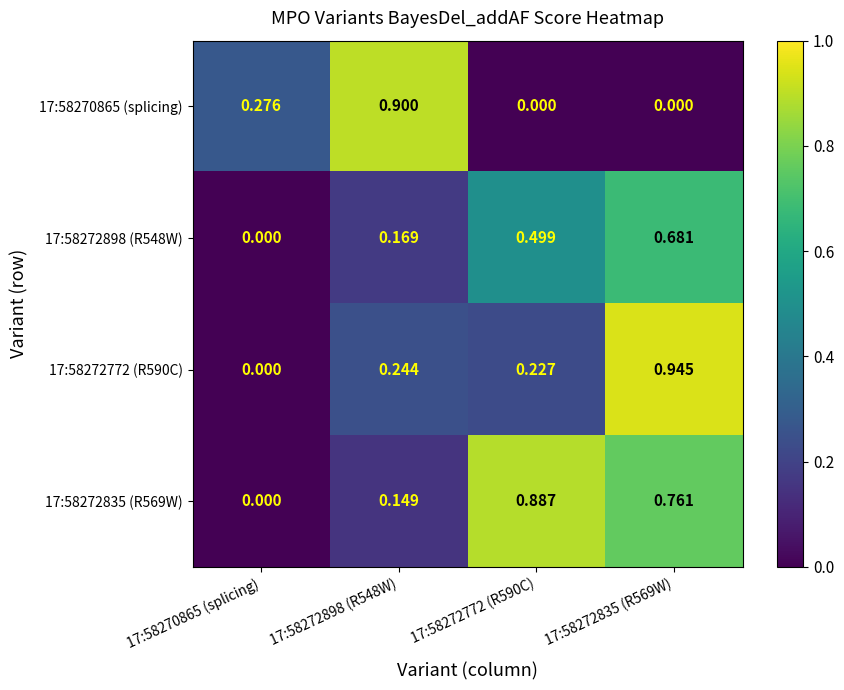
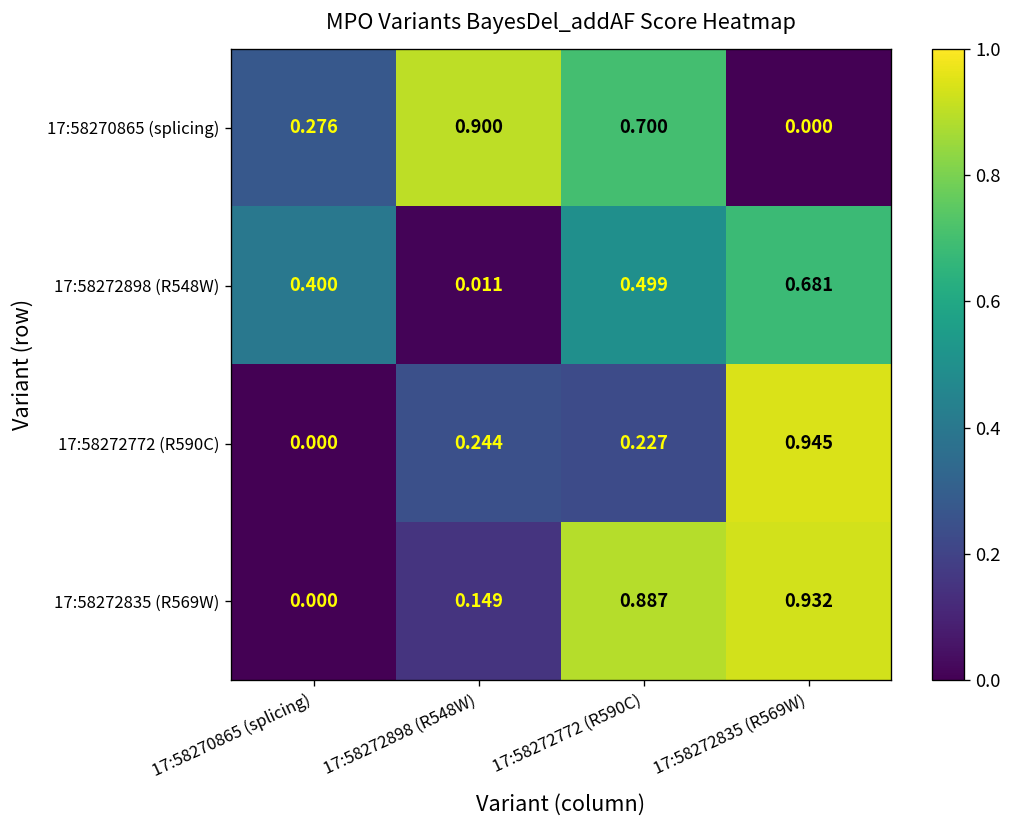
  {
    "17:58270865 (splicing)": {
      "17:58270865 (splicing)": 0.276,
      "17:58272898 (R548W)": 0.900,
-     "17:58272772 (R590C)": 0.000,
+     "17:58272772 (R590C)": 0.700,
      "17:58272835 (R569W)": 0.000
    },
    "17:58272898 (R548W)": {
-     "17:58270865 (splicing)": 0.000,
-     "17:58272898 (R548W)": 0.169,
+     "17:58270865 (splicing)": 0.400,
+     "17:58272898 (R548W)": 0.011,
      "17:58272772 (R590C)": 0.499,
      "17:58272835 (R569W)": 0.681
    },
    "17:58272772 (R590C)": {
      "17:58270865 (splicing)": 0.000,
      "17:58272898 (R548W)": 0.244,
      "17:58272772 (R590C)": 0.227,
      "17:58272835 (R569W)": 0.945
    },
    "17:58272835 (R569W)": {
      "17:58270865 (splicing)": 0.000,
      "17:58272898 (R548W)": 0.149,
      "17:58272772 (R590C)": 0.887,
-     "17:58272835 (R569W)": 0.761
+     "17:58272835 (R569W)": 0.932
    }
  }
